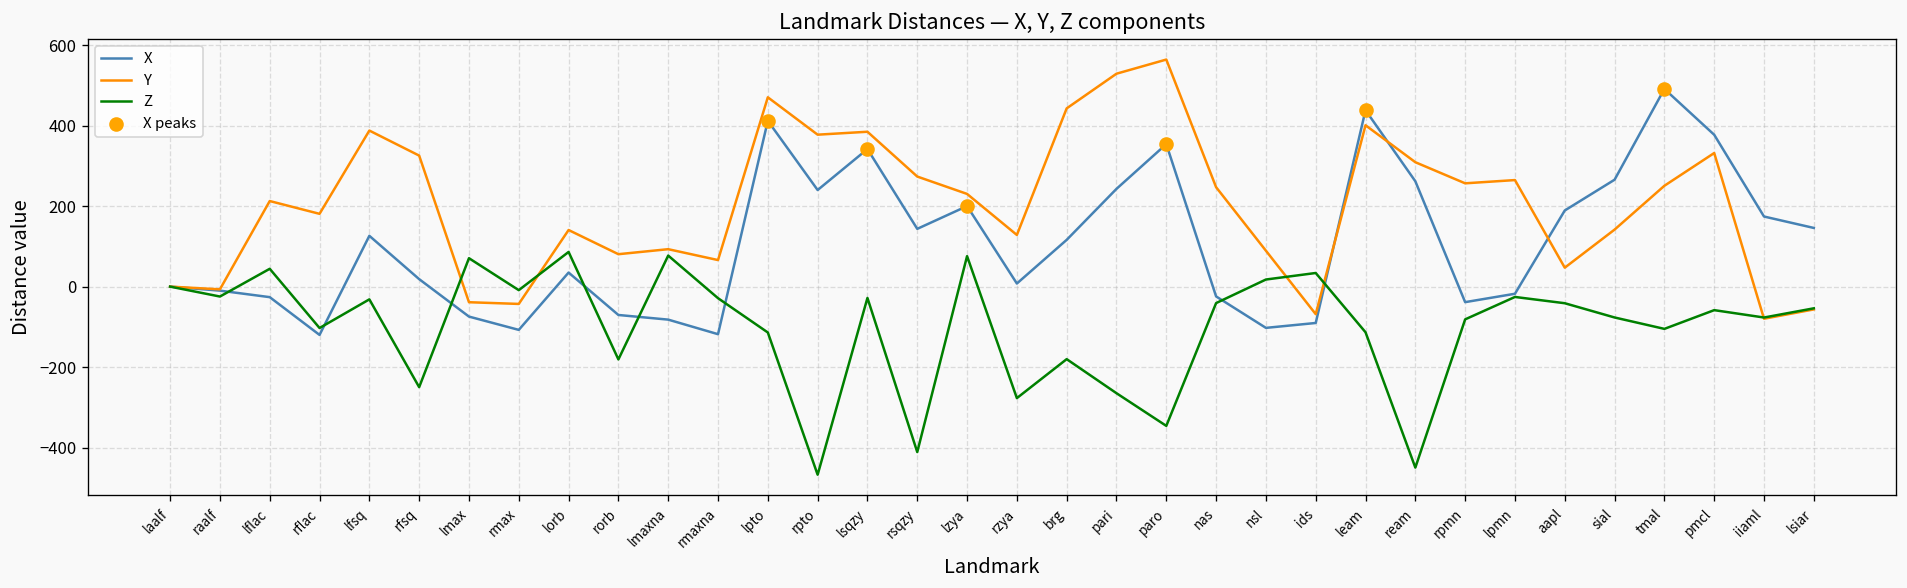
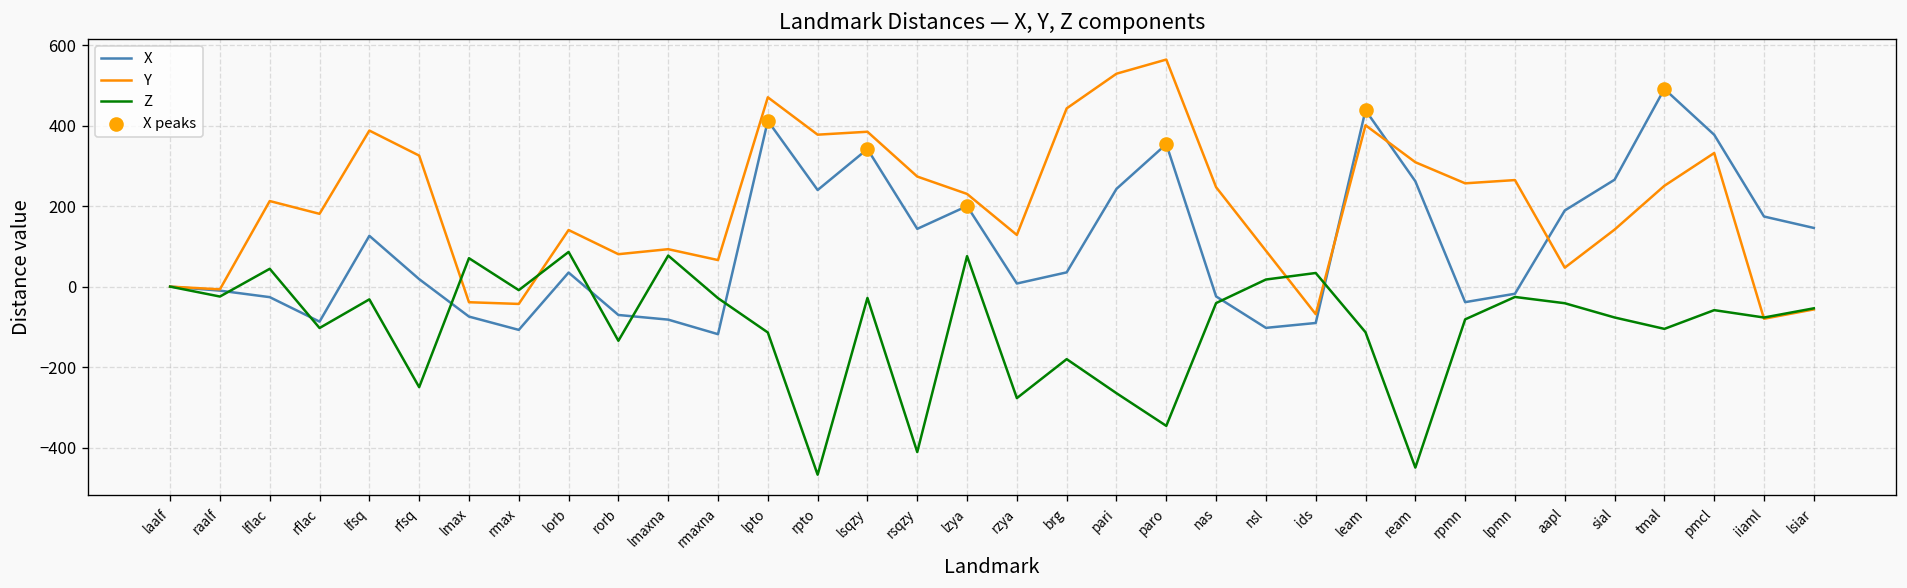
  {
    "X": {
      "lflac": -30,
-     "rflac": -120,
+     "rflac": -90,
      "lfsq": 130,
      "rfsq": 20,
      "lmax": -70,
      "rmax": -110,
      "lorb": 30,
      "rorb": -70,
      "lmaxna": -80,
      "rmaxna": -120,
      "rpto": 240,
      "rsqzy": 140,
      "rzya": 10,
-     "brg": 120,
+     "brg": 40,
      "pari": 240,
      "nas": -20,
      "nsl": -100,
      "ids": -90,
      "ream": 260,
      "rpmn": -40,
      "lpmn": -20,
      "aapl": 190,
      "sial": 270,
      "pmcl": 380,
      "iiaml": 170,
      "lsiar": 150
    },
    "Z": {
      "raalf": -20,
      "lflac": 40,
      "rflac": -100,
      "lfsq": -30,
      "rfsq": -250,
      "lmax": 70,
      "rmax": -10,
      "lorb": 90,
-     "rorb": -180,
+     "rorb": -130,
      "lmaxna": 80,
      "rmaxna": -30,
      "lpto": -110,
      "rpto": -470,
      "lsqzy": -30,
      "rsqzy": -410,
      "lzya": 80,
      "rzya": -280,
      "brg": -180,
      "pari": -260,
      "paro": -350,
      "nas": -40,
      "nsl": 20,
      "ids": 30,
      "leam": -110,
      "ream": -450,
      "rpmn": -80,
      "lpmn": -30,
      "aapl": -40,
      "sial": -80,
      "tmal": -110,
      "pmcl": -60
    }
  }
